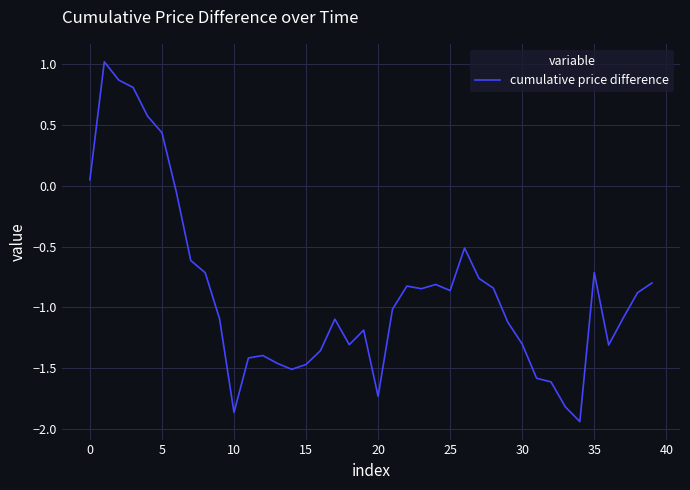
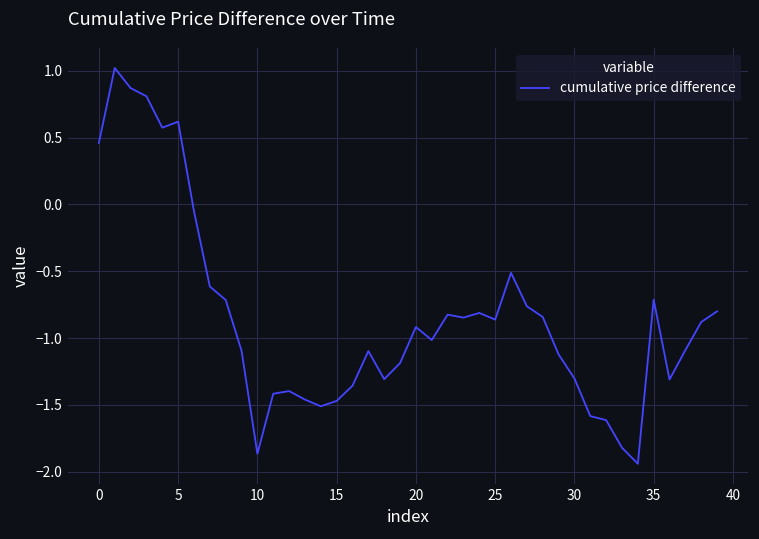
  {
-   "0": 0.05,
-   "5": 0.44,
+   "0": 0.46,
+   "5": 0.62,
    "10": -1.86,
    "15": -1.47,
-   "20": -1.73,
+   "20": -0.92,
    "25": -0.86,
    "30": -1.30,
    "35": -0.71
  }
